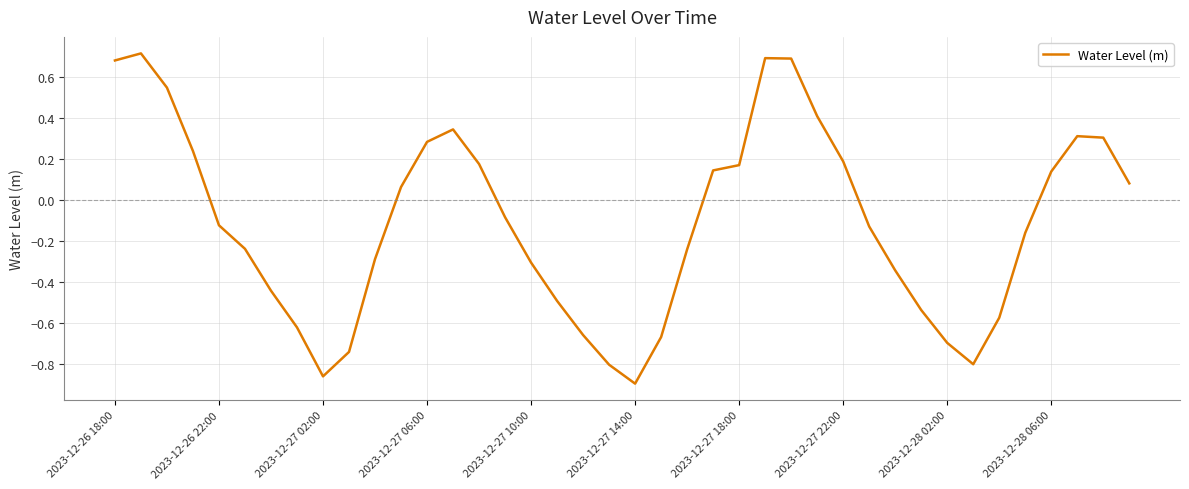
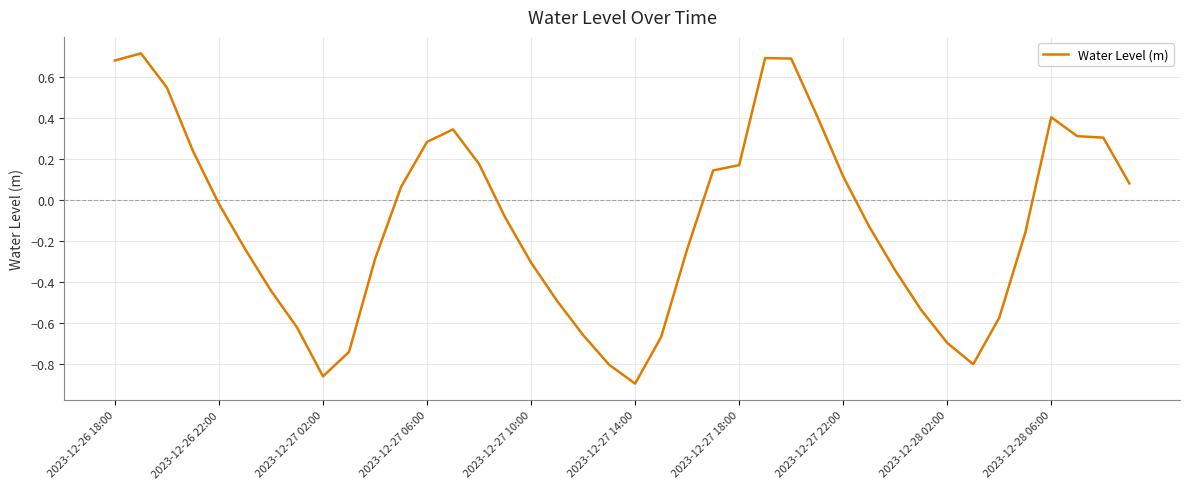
  {
    "2023-12-26 18:00": 0.68,
-   "2023-12-26 22:00": -0.12,
+   "2023-12-26 22:00": -0.02,
    "2023-12-27 02:00": -0.86,
    "2023-12-27 06:00": 0.28,
    "2023-12-27 10:00": -0.31,
    "2023-12-27 14:00": -0.90,
    "2023-12-27 18:00": 0.17,
-   "2023-12-27 22:00": 0.19,
+   "2023-12-27 22:00": 0.11,
    "2023-12-28 02:00": -0.70,
-   "2023-12-28 06:00": 0.14
+   "2023-12-28 06:00": 0.40
  }
